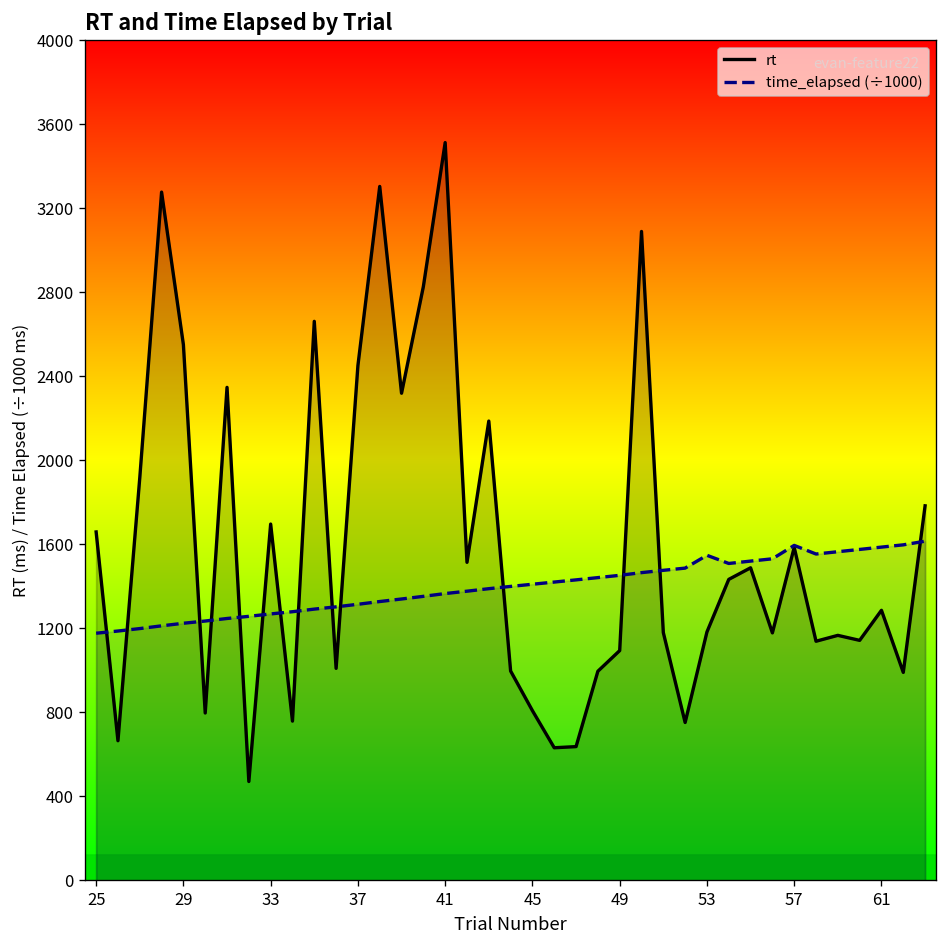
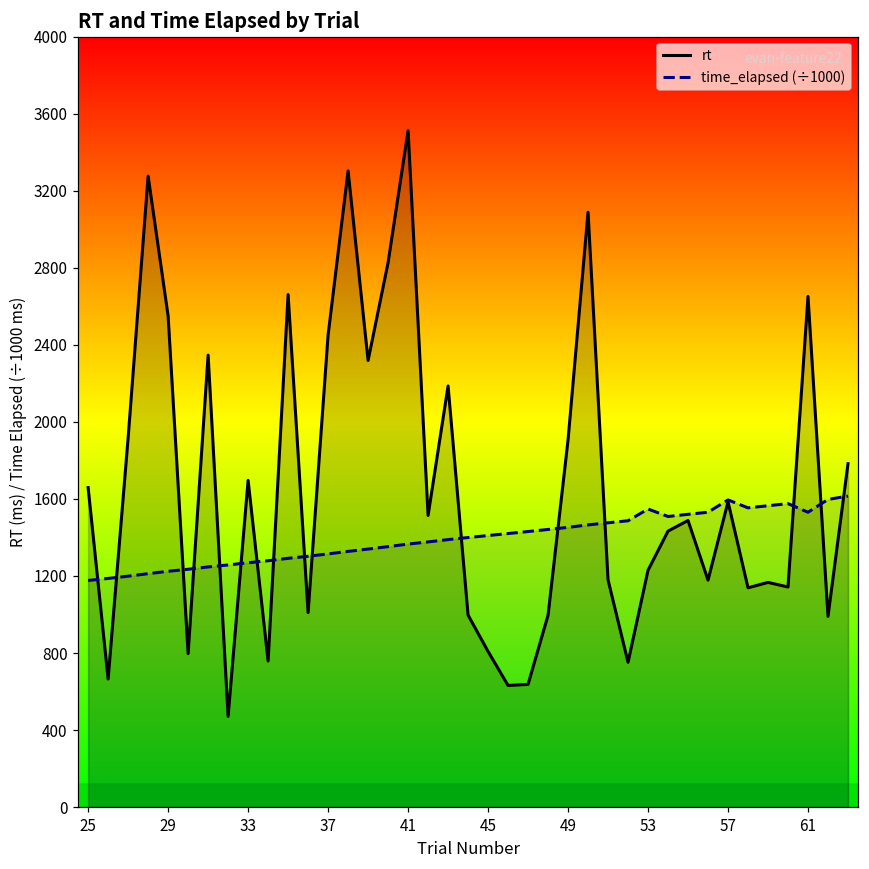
  {
    "rt": {
      "41": 3510,
      "45": 810,
-     "49": 1090,
-     "53": 1180,
-     "61": 1290
+     "49": 1910,
+     "53": 1230,
+     "61": 2650
    },
    "time_elapsed (÷1000)": {
      "41": 1370,
      "45": 1410,
      "49": 1450,
      "53": 1550,
-     "61": 1590
+     "61": 1530
    }
  }
